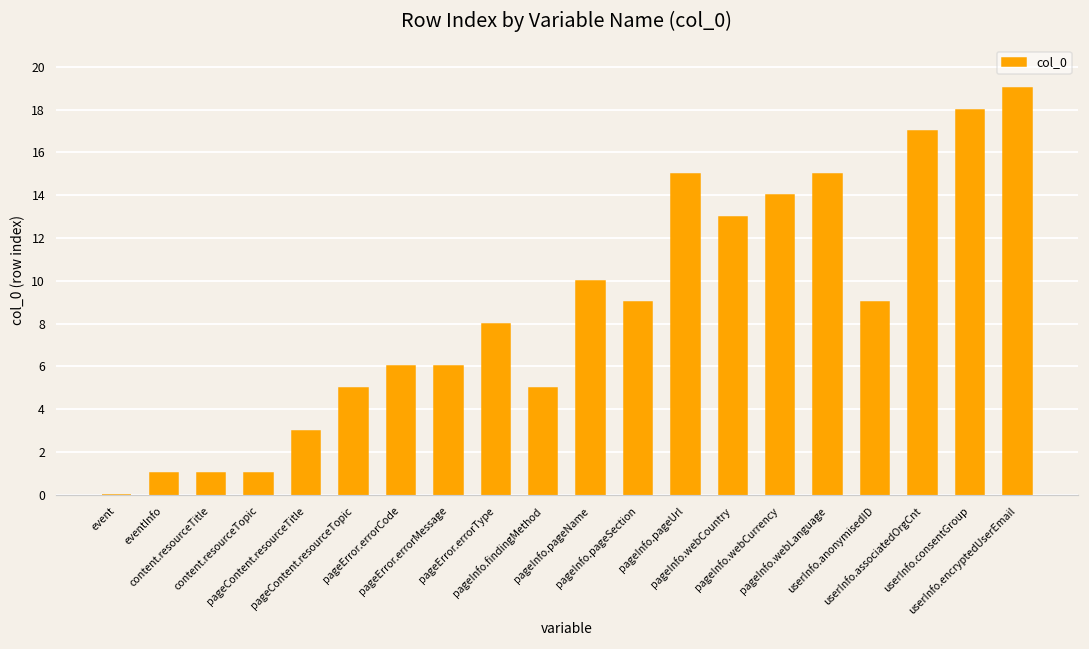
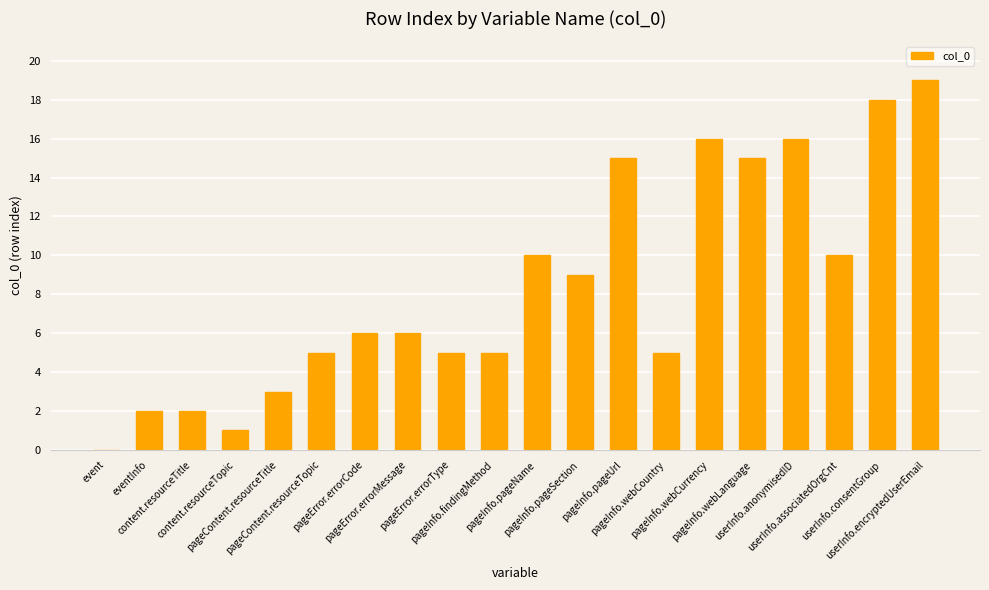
  {
    "event": 0,
-   "eventInfo": 1,
-   "content.resourceTitle": 1,
+   "eventInfo": 2,
+   "content.resourceTitle": 2,
    "content.resourceTopic": 1,
    "pageContent.resourceTitle": 3,
    "pageContent.resourceTopic": 5,
    "pageError.errorCode": 6,
    "pageError.errorMessage": 6,
-   "pageError.errorType": 8,
+   "pageError.errorType": 5,
    "pageInfo.findingMethod": 5,
    "pageInfo.pageName": 10,
    "pageInfo.pageSection": 9,
    "pageInfo.pageUrl": 15,
-   "pageInfo.webCountry": 13,
-   "pageInfo.webCurrency": 14,
+   "pageInfo.webCountry": 5,
+   "pageInfo.webCurrency": 16,
    "pageInfo.webLanguage": 15,
-   "userInfo.anonymisedID": 9,
-   "userInfo.associatedOrgCnt": 17,
+   "userInfo.anonymisedID": 16,
+   "userInfo.associatedOrgCnt": 10,
    "userInfo.consentGroup": 18,
    "userInfo.encryptedUserEmail": 19
  }
